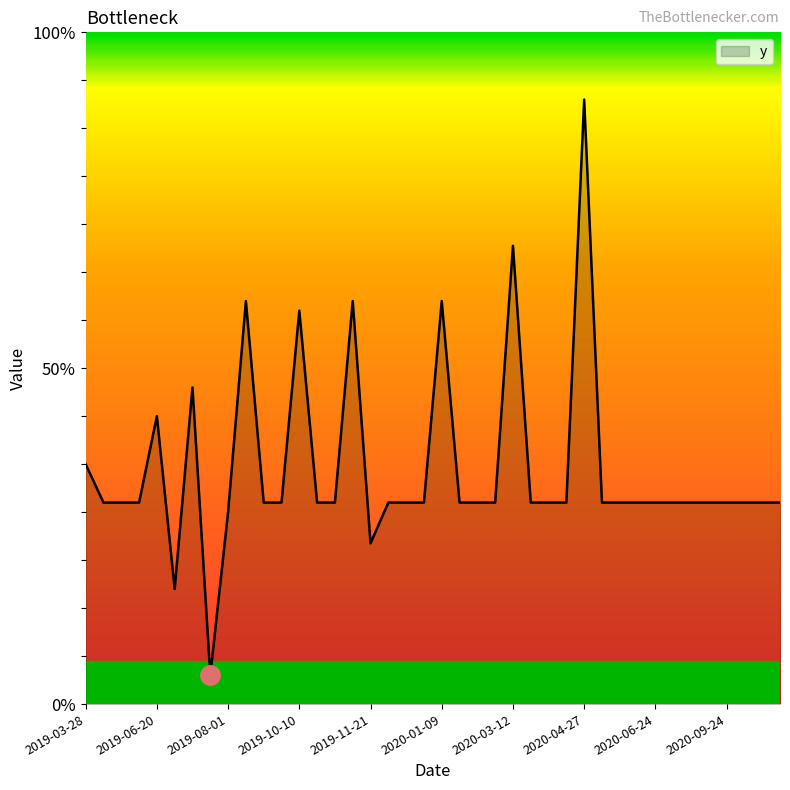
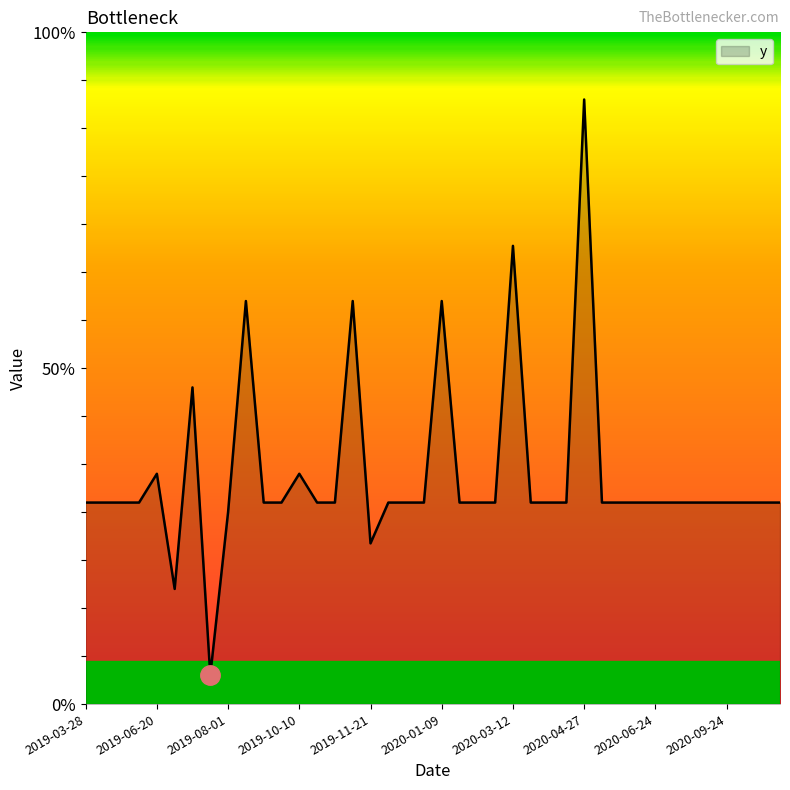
  {
    "y": {
-     "2019-03-28": "36%",
-     "2019-06-20": "43%",
+     "2019-03-28": "30%",
+     "2019-06-20": "34%",
      "2019-08-01": "29%",
-     "2019-10-10": "59%",
+     "2019-10-10": "34%",
      "2019-11-21": "24%",
      "2020-01-09": "60%",
      "2020-03-12": "68%",
      "2020-04-27": "90%",
      "2020-06-24": "30%",
      "2020-09-24": "30%"
    }
  }
